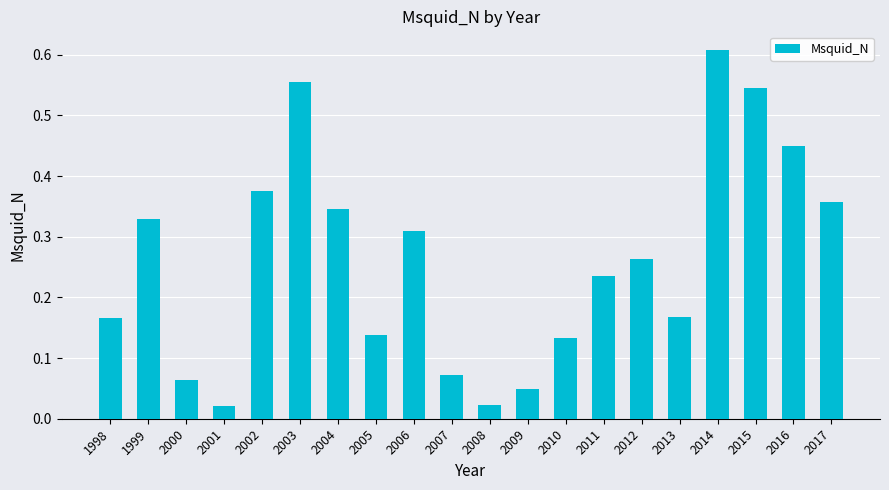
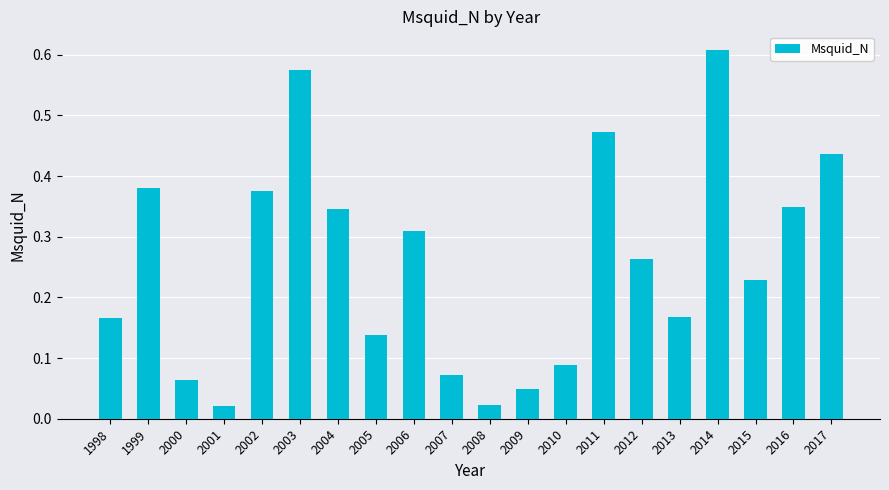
  {
    "1998": 0.17,
-   "1999": 0.33,
+   "1999": 0.38,
    "2000": 0.06,
    "2001": 0.02,
    "2002": 0.38,
-   "2003": 0.55,
+   "2003": 0.57,
    "2004": 0.35,
    "2005": 0.14,
    "2006": 0.31,
    "2007": 0.07,
    "2008": 0.02,
    "2009": 0.05,
-   "2010": 0.13,
-   "2011": 0.23,
+   "2010": 0.09,
+   "2011": 0.47,
    "2012": 0.26,
    "2013": 0.17,
    "2014": 0.61,
-   "2015": 0.54,
-   "2016": 0.45,
-   "2017": 0.36
+   "2015": 0.23,
+   "2016": 0.35,
+   "2017": 0.44
  }
